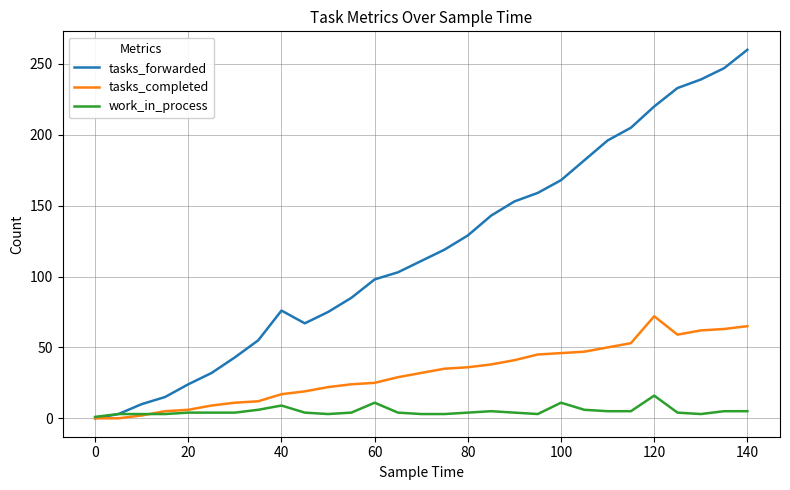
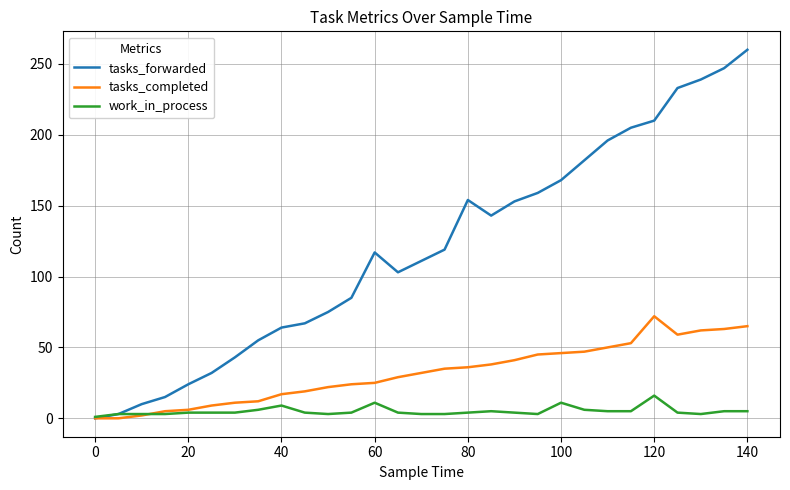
  {
    "tasks_forwarded": {
      "20": 24,
-     "40": 76,
-     "60": 98,
-     "80": 129,
+     "40": 64,
+     "60": 117,
+     "80": 154,
      "100": 168,
-     "120": 220,
+     "120": 210,
      "140": 260
    },
    "tasks_completed": {
      "20": 6,
      "40": 17,
      "60": 25,
      "80": 36,
      "100": 46,
      "120": 72,
      "140": 65
    },
    "work_in_process": {
      "20": 4,
      "40": 9,
      "60": 11,
      "80": 4,
      "100": 11,
      "120": 16,
      "140": 5
    }
  }
